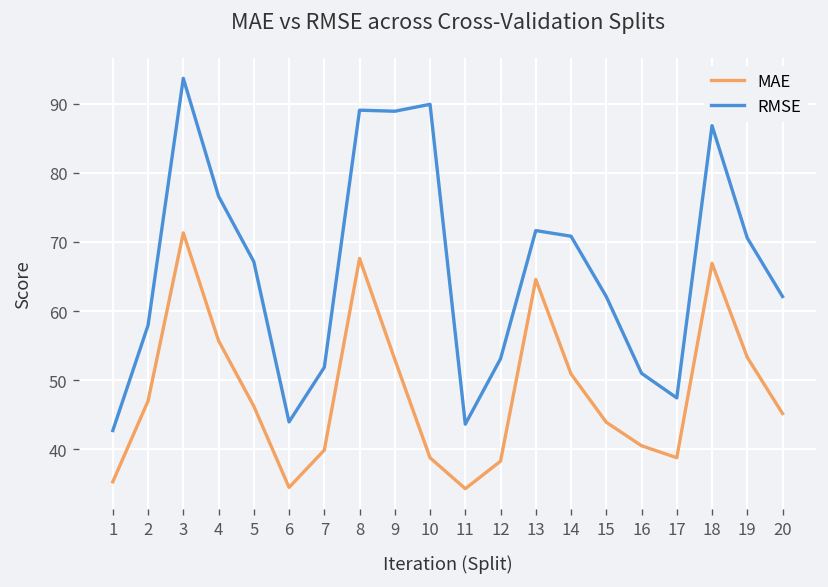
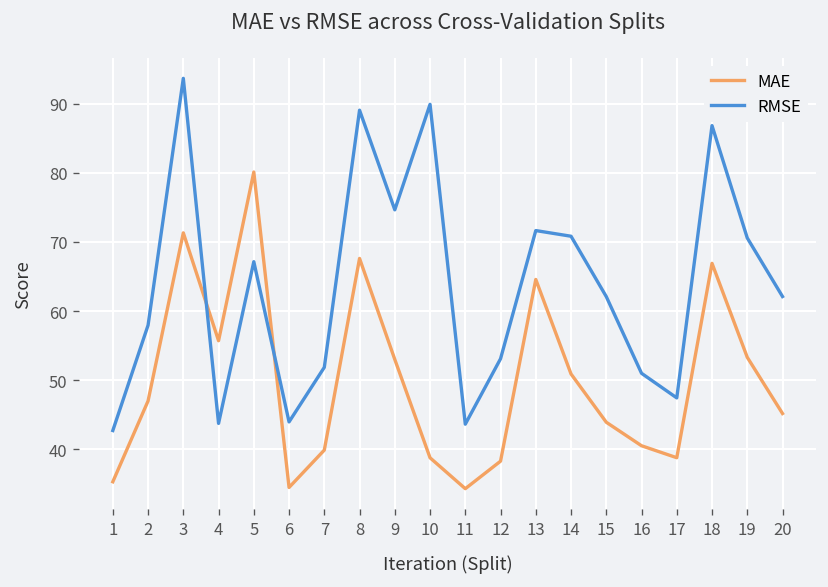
  {
    "MAE": {
      "1": 35,
      "2": 47,
      "3": 71,
      "4": 56,
-     "5": 46,
+     "5": 80,
      "6": 35,
      "7": 40,
      "8": 68,
      "9": 53,
      "10": 39,
      "11": 34,
      "12": 38,
      "13": 65,
      "14": 51,
      "15": 44,
      "16": 41,
      "17": 39,
      "18": 67,
      "19": 53,
      "20": 45
    },
    "RMSE": {
      "1": 43,
      "2": 58,
      "3": 94,
-     "4": 77,
+     "4": 44,
      "5": 67,
      "6": 44,
      "7": 52,
      "8": 89,
-     "9": 89,
+     "9": 75,
      "10": 90,
      "11": 44,
      "12": 53,
      "13": 72,
      "14": 71,
      "15": 62,
      "16": 51,
      "17": 47,
      "18": 87,
      "19": 71,
      "20": 62
    }
  }
